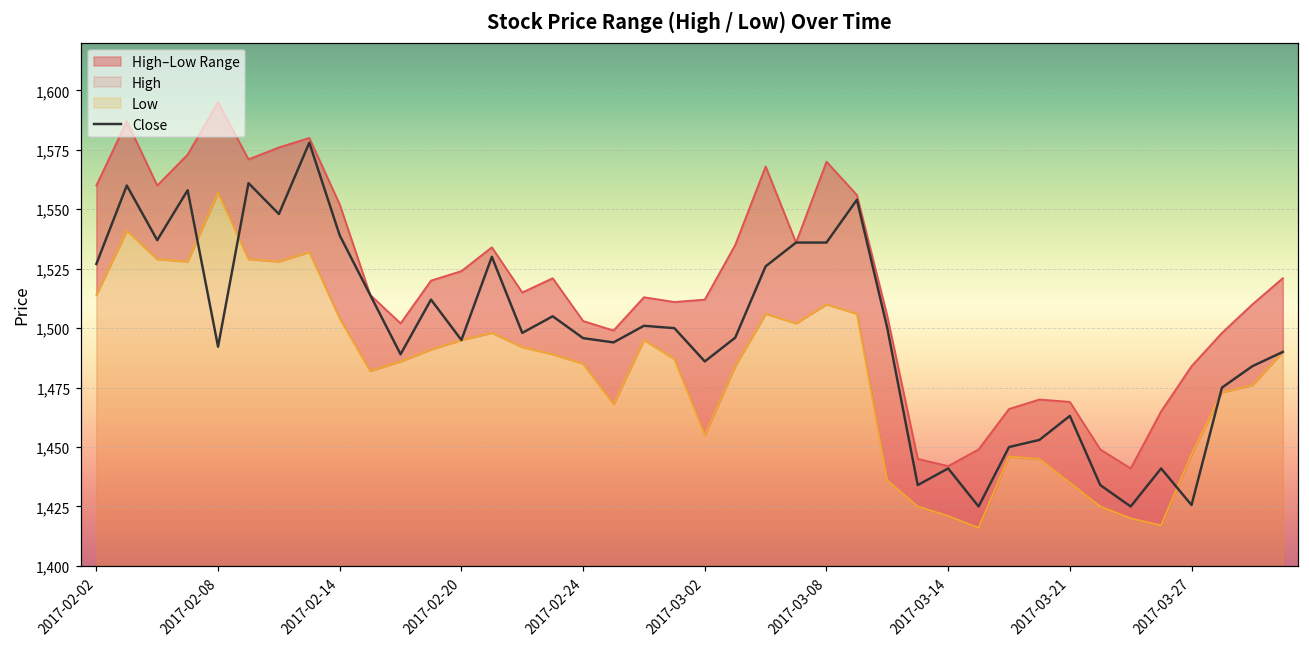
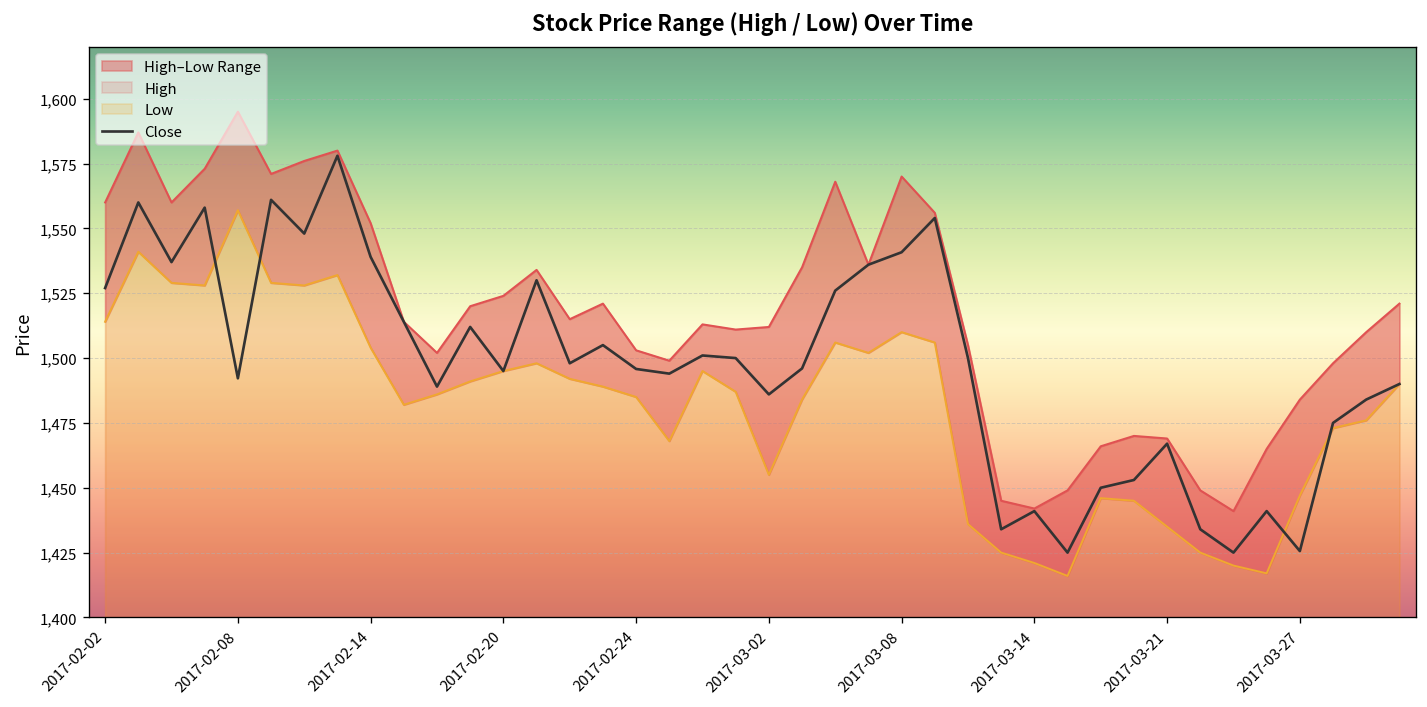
  {
    "Close": {
      "2017-02-02": "1,527",
      "2017-02-08": "1,492",
      "2017-02-14": "1,539",
      "2017-02-24": "1,496",
      "2017-03-02": "1,486",
-     "2017-03-08": "1,536",
-     "2017-03-21": "1,463",
+     "2017-03-08": "1,541",
+     "2017-03-21": "1,467",
      "2017-03-27": "1,426"
    }
  }
